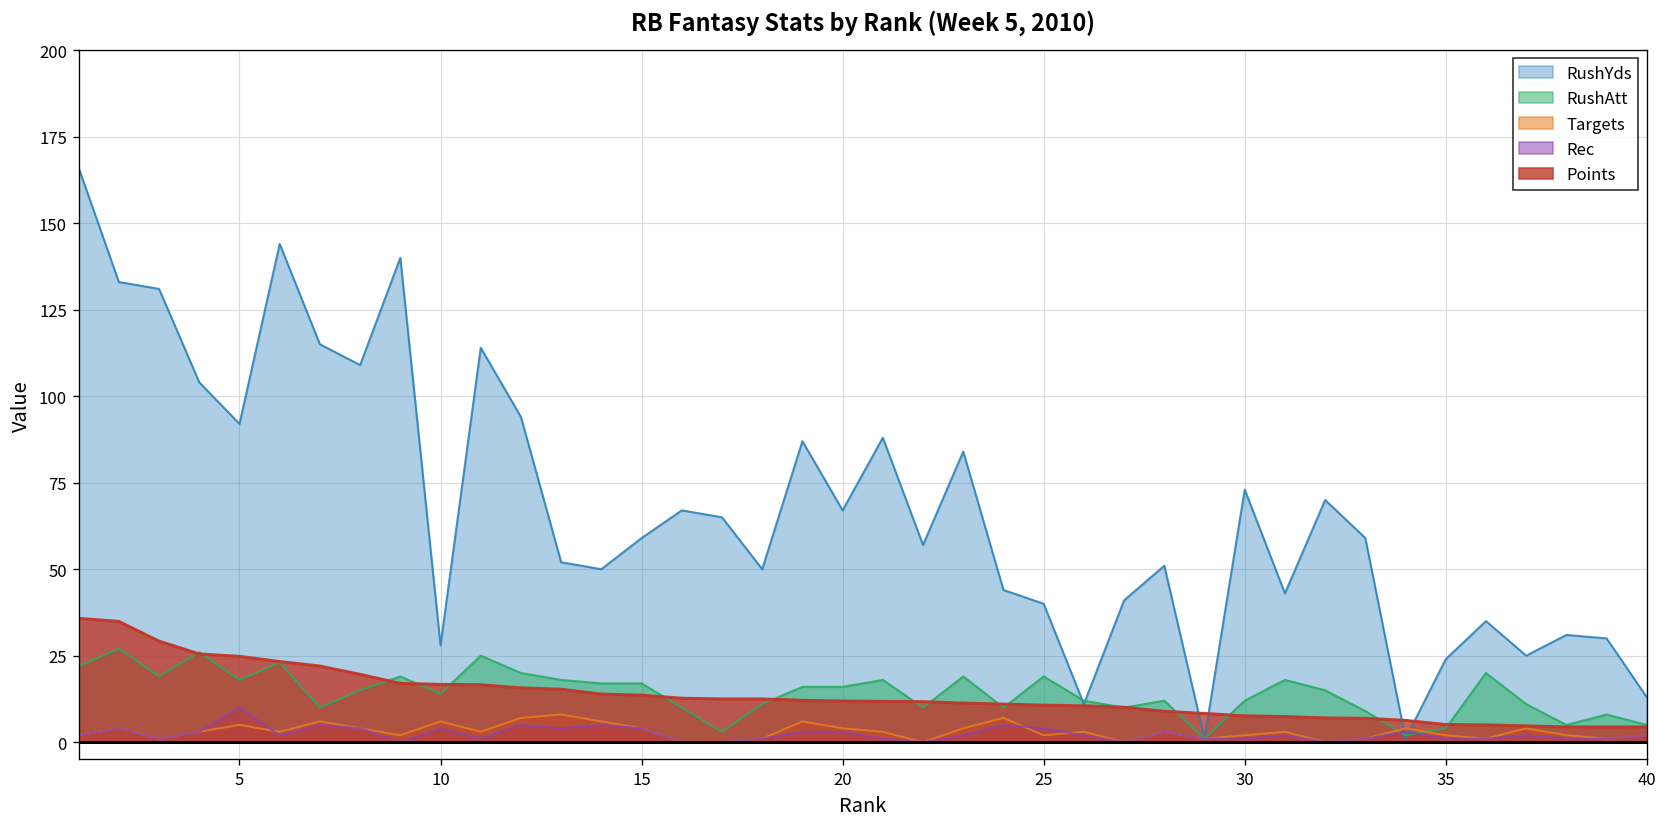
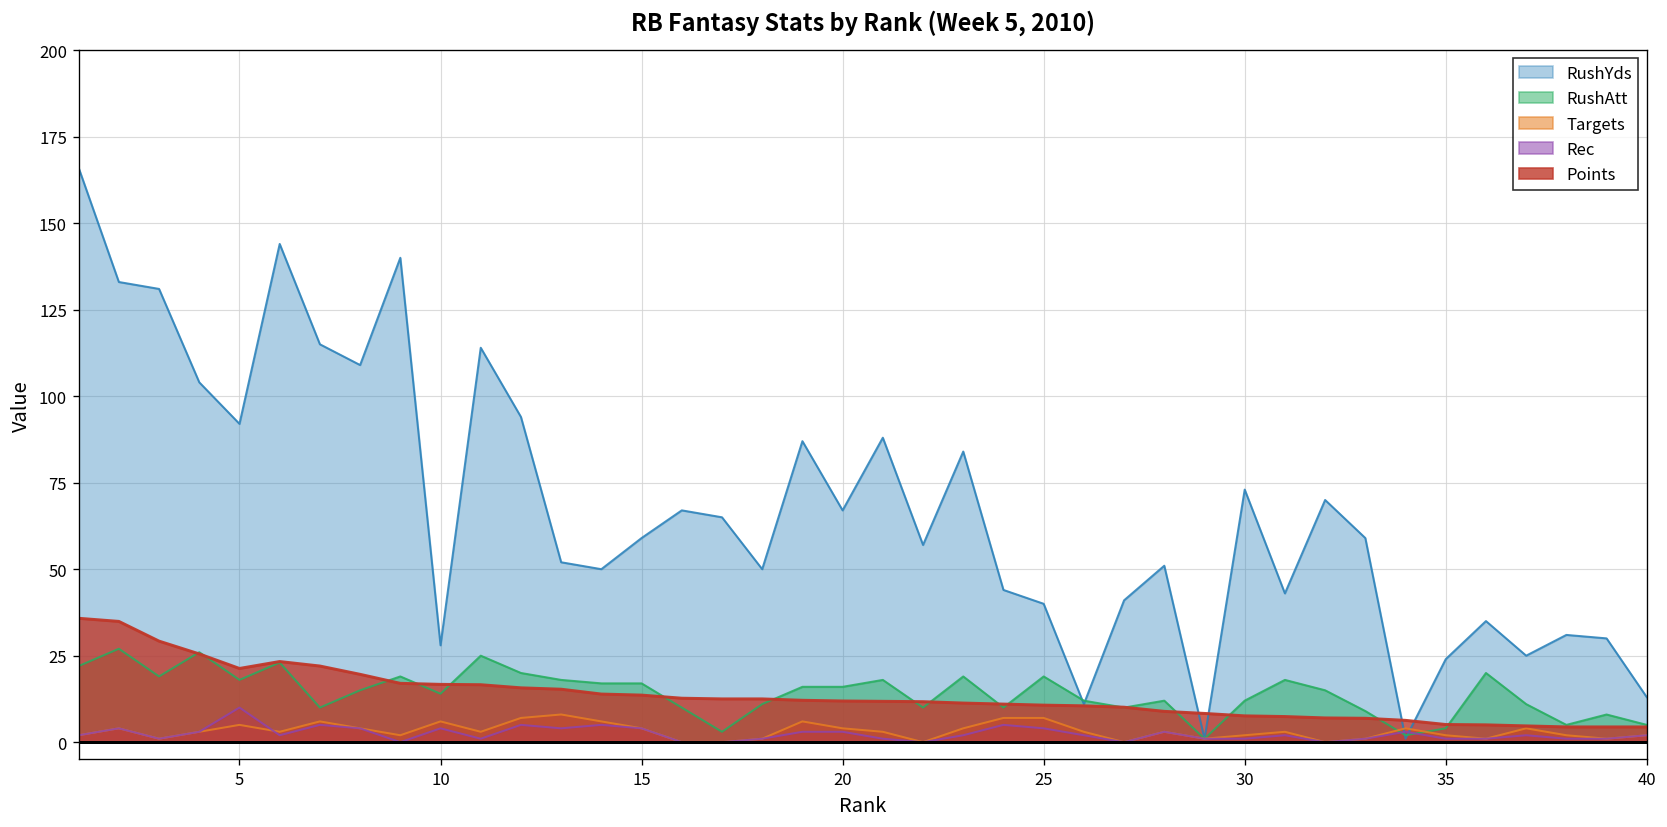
  {
    "RushYds": {
      "5": 92,
      "10": 28,
      "15": 59,
      "20": 67,
      "25": 40,
      "30": 73,
      "35": 24,
      "40": 13
    },
    "RushAtt": {
      "5": 18,
      "10": 14,
      "15": 17,
      "20": 16,
      "25": 19,
      "30": 12,
      "35": 4
    },
    "Targets": {
      "5": 5,
      "10": 6,
      "20": 4,
-     "25": 2,
+     "25": 7,
      "30": 2,
      "35": 2
    },
    "Rec": {
      "5": 10,
      "10": 4,
      "20": 3,
      "25": 4,
      "30": 1,
      "35": 1
    },
    "Points": {
-     "5": 25,
+     "5": 21,
      "10": 17,
      "15": 14,
      "20": 12,
      "25": 11,
      "30": 8,
      "35": 5
    }
  }
